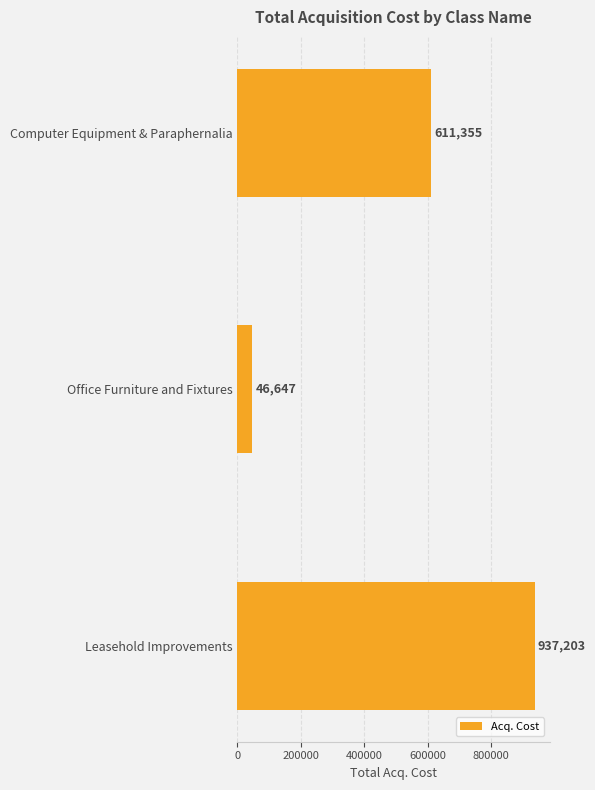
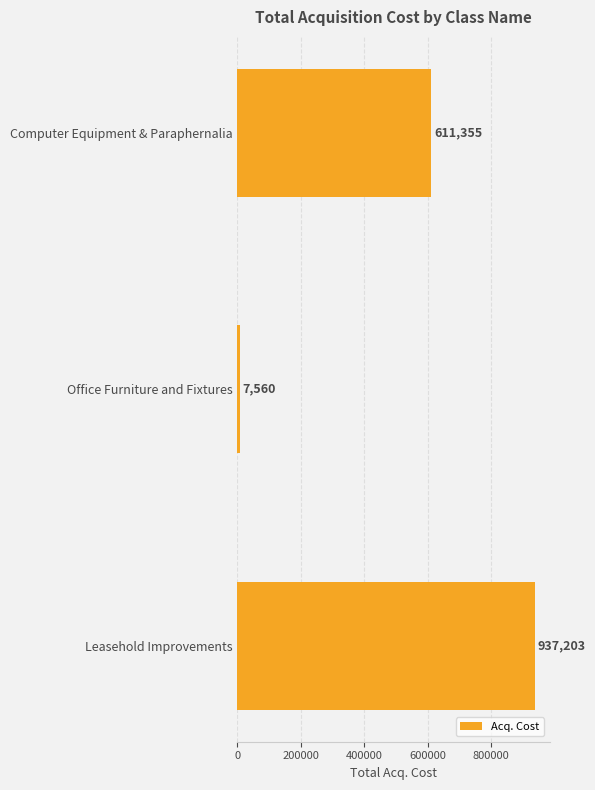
  {
    "Computer Equipment & Paraphernalia": "611,355",
-   "Office Furniture and Fixtures": "46,647",
+   "Office Furniture and Fixtures": "7,560",
    "Leasehold Improvements": "937,203"
  }
